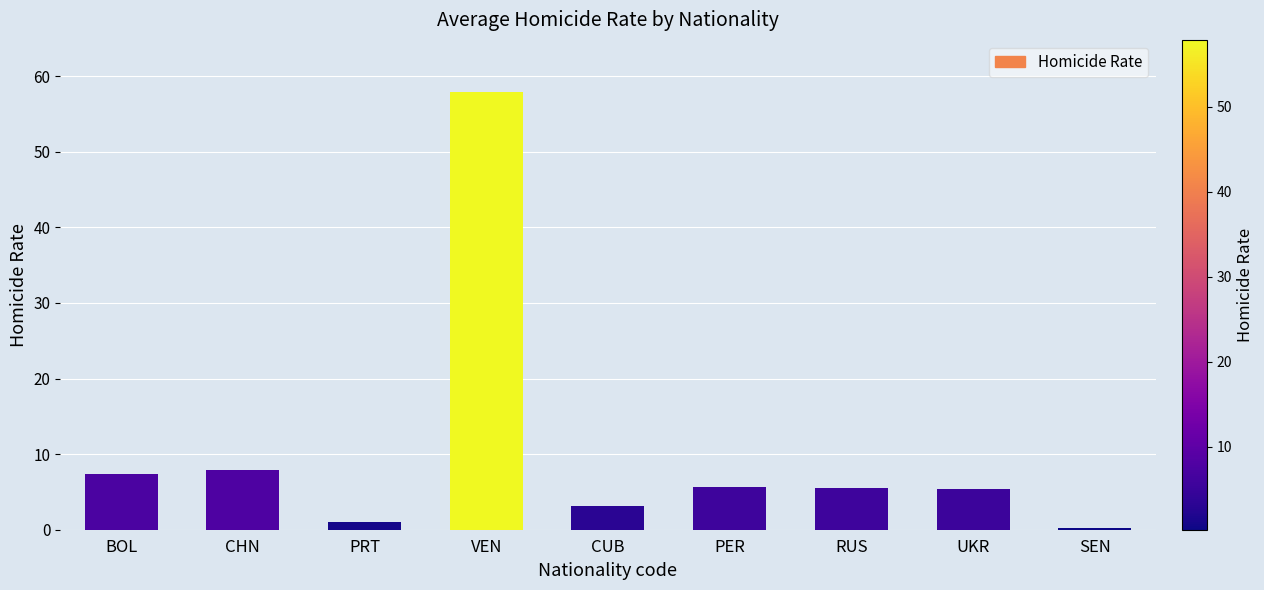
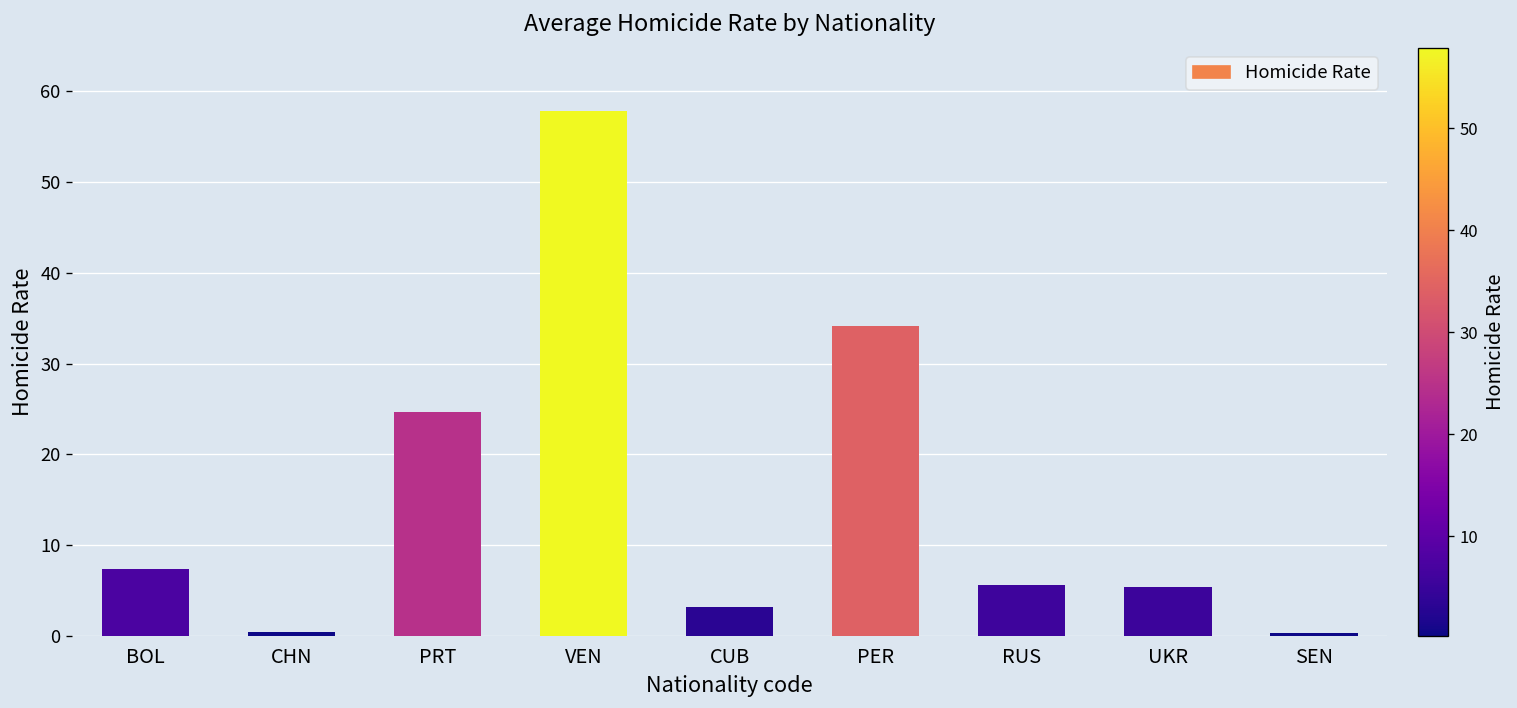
  {
    "BOL": 7,
-   "CHN": 8,
-   "PRT": 1,
+   "CHN": 0,
+   "PRT": 25,
    "VEN": 58,
    "CUB": 3,
-   "PER": 6,
+   "PER": 34,
    "RUS": 6,
    "UKR": 5
  }
